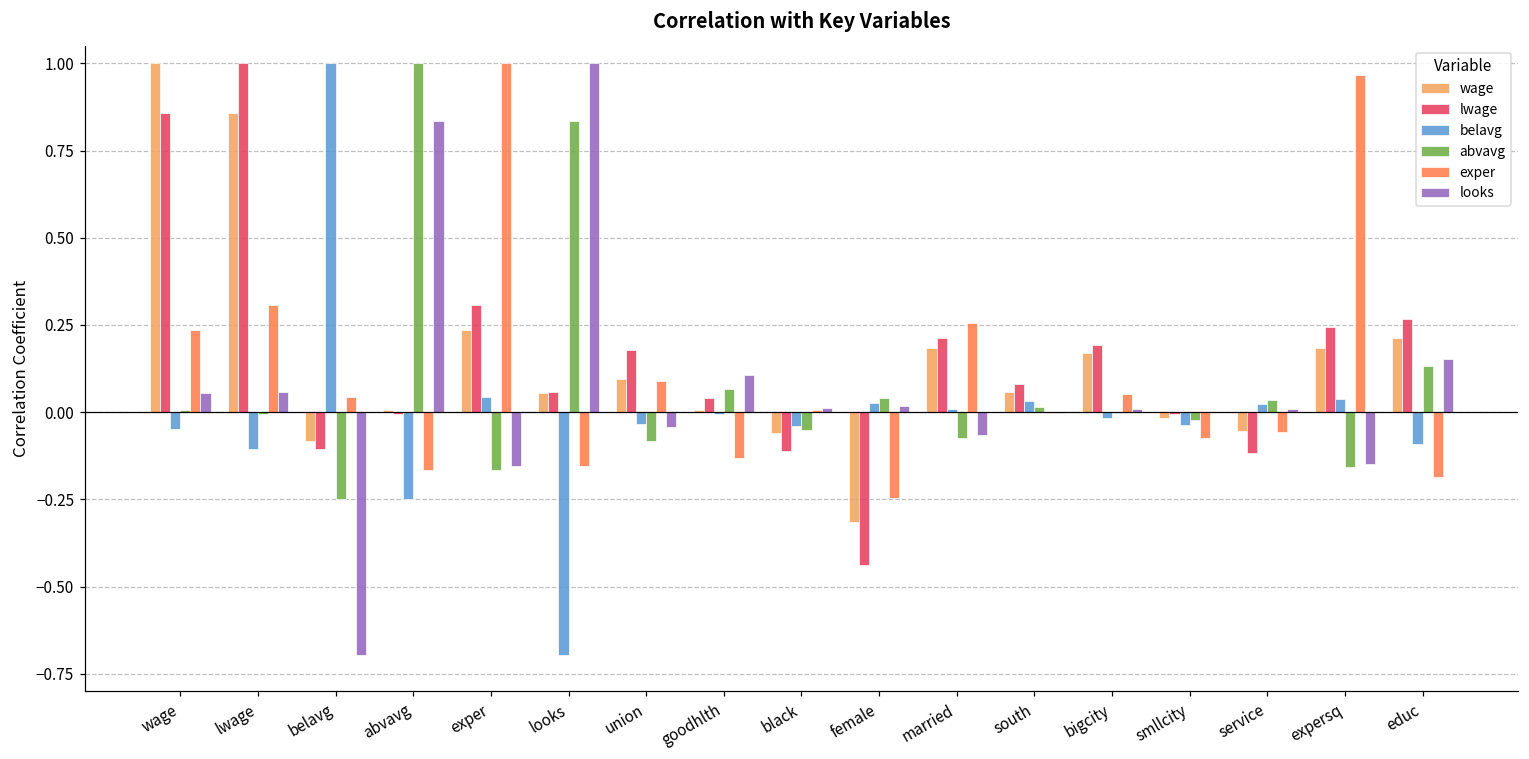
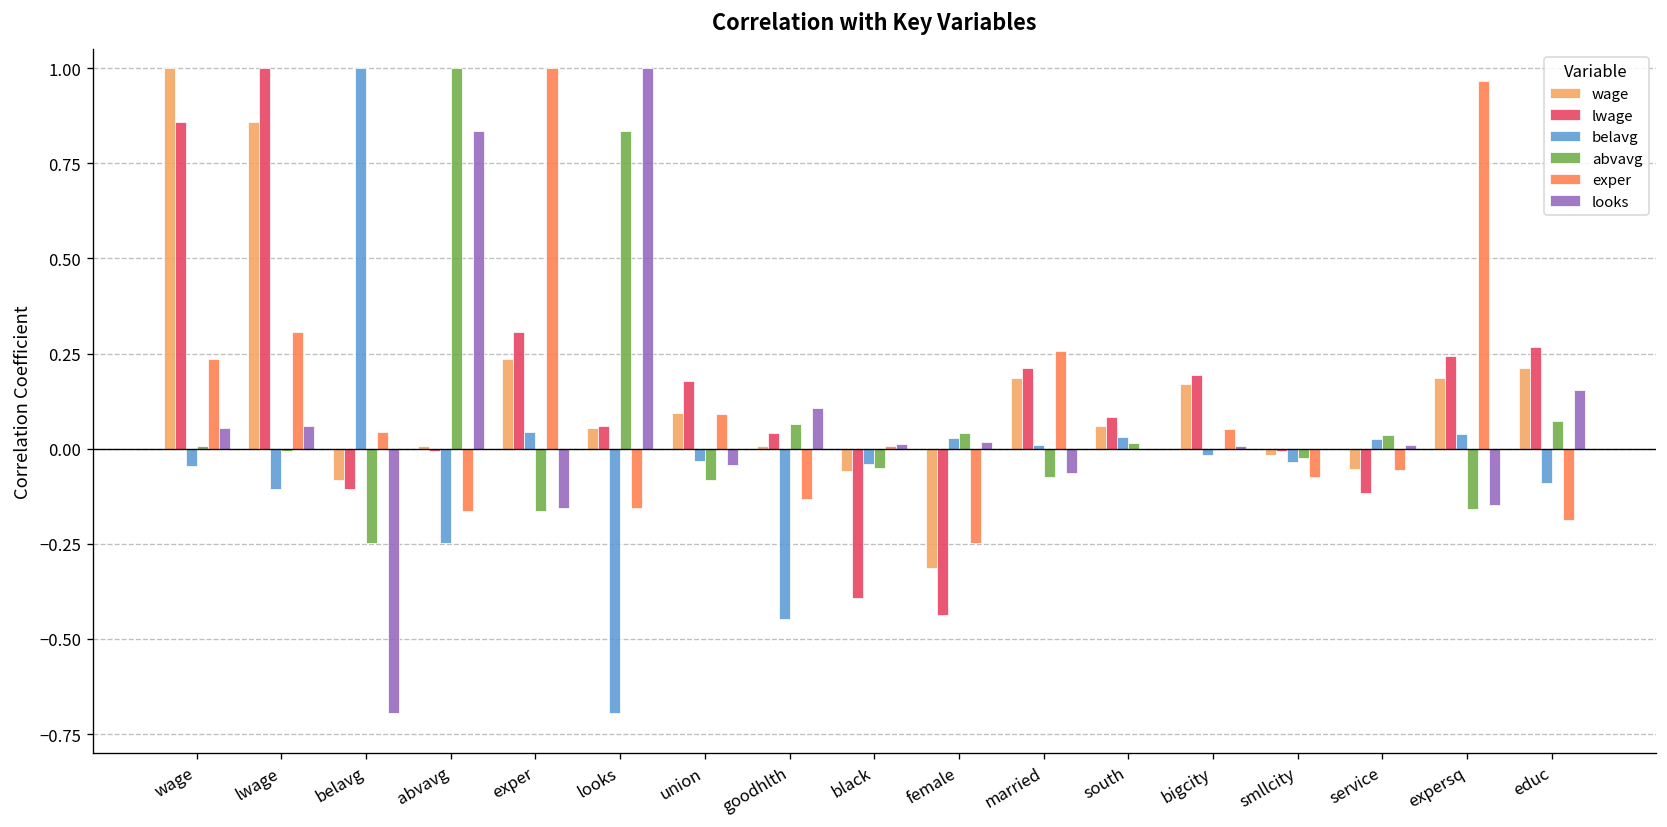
  {
    "lwage": {
      "wage": 0.86,
      "lwage": 1.00,
      "belavg": -0.11,
      "exper": 0.31,
      "looks": 0.06,
      "union": 0.18,
      "goodhlth": 0.04,
-     "black": -0.11,
+     "black": -0.39,
      "female": -0.44,
      "married": 0.21,
      "south": 0.08,
      "bigcity": 0.19,
      "service": -0.12,
      "expersq": 0.24,
      "educ": 0.27
    },
    "belavg": {
      "wage": -0.05,
      "lwage": -0.11,
      "belavg": 1.00,
      "abvavg": -0.25,
      "exper": 0.04,
      "looks": -0.69,
      "union": -0.03,
-     "goodhlth": -0.01,
+     "goodhlth": -0.45,
      "black": -0.04,
      "female": 0.03,
      "married": 0.01,
      "south": 0.03,
      "bigcity": -0.02,
      "smllcity": -0.04,
      "service": 0.02,
      "expersq": 0.04,
      "educ": -0.09
    },
    "abvavg": {
      "belavg": -0.25,
      "abvavg": 1.00,
      "exper": -0.17,
      "looks": 0.83,
      "union": -0.08,
      "goodhlth": 0.07,
      "black": -0.05,
      "female": 0.04,
      "married": -0.07,
      "south": 0.01,
      "smllcity": -0.02,
      "service": 0.04,
      "expersq": -0.16,
-     "educ": 0.13
+     "educ": 0.07
    },
    "looks": {
      "wage": 0.06,
      "lwage": 0.06,
      "belavg": -0.69,
      "abvavg": 0.83,
      "exper": -0.16,
      "looks": 1.00,
      "union": -0.04,
      "goodhlth": 0.11,
      "black": 0.01,
      "female": 0.02,
      "married": -0.06,
      "service": 0.01,
      "expersq": -0.15,
      "educ": 0.15
    }
  }
